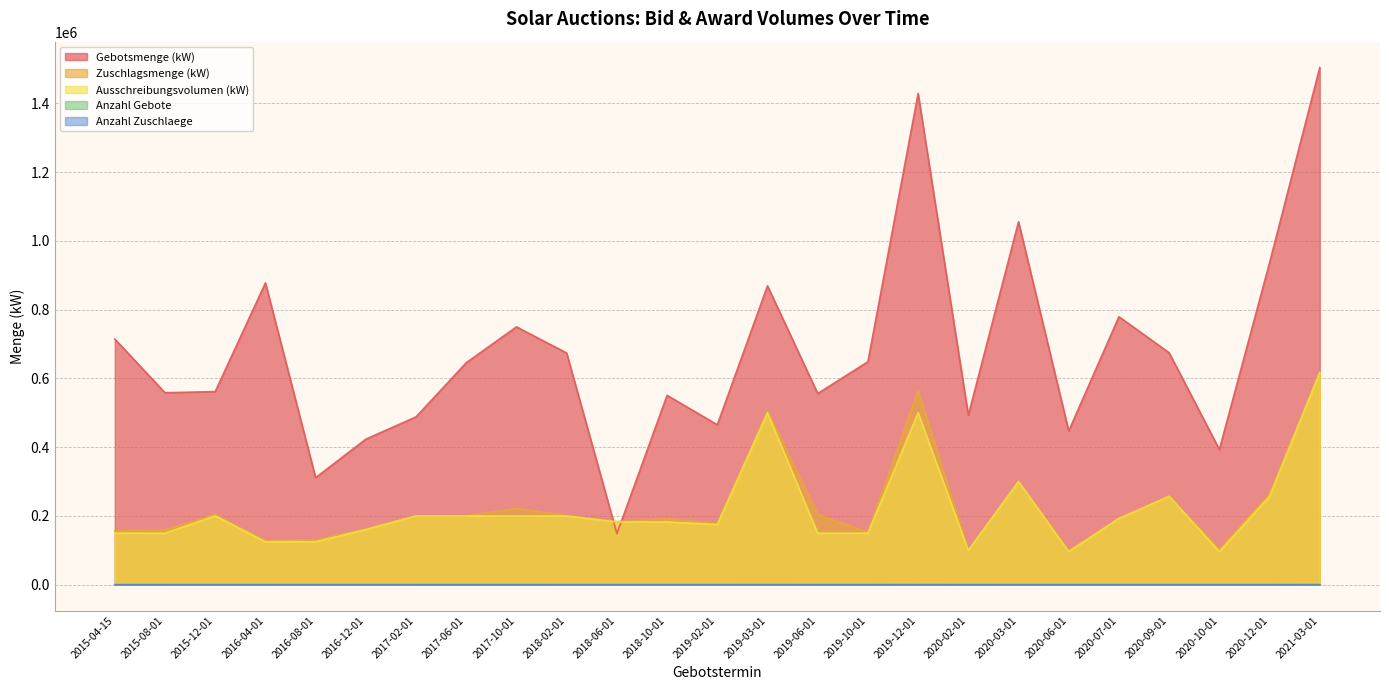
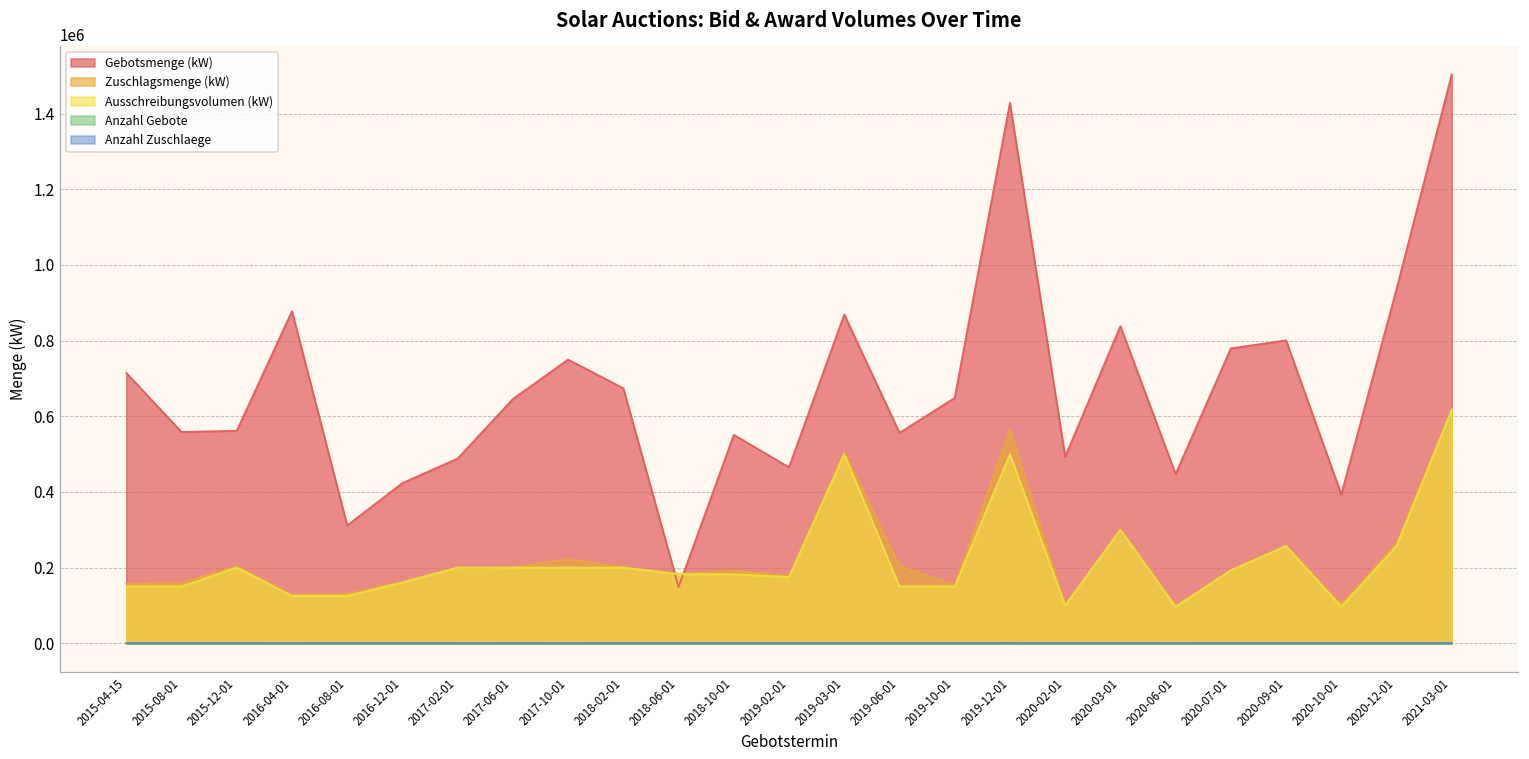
  {
    "Gebotsmenge (kW)": {
      "2015-04-15": 710000,
      "2015-08-01": 560000,
      "2015-12-01": 560000,
      "2016-04-01": 880000,
      "2016-08-01": 310000,
      "2016-12-01": 420000,
      "2017-02-01": 490000,
      "2017-06-01": 650000,
      "2017-10-01": 750000,
      "2018-02-01": 670000,
      "2018-06-01": 150000,
      "2018-10-01": 550000,
      "2019-02-01": 470000,
      "2019-03-01": 870000,
      "2019-06-01": 560000,
      "2019-10-01": 650000,
      "2019-12-01": 1430000,
      "2020-02-01": 490000,
-     "2020-03-01": 1060000,
+     "2020-03-01": 840000,
      "2020-06-01": 450000,
      "2020-07-01": 780000,
-     "2020-09-01": 670000,
+     "2020-09-01": 800000,
      "2020-10-01": 390000,
      "2020-12-01": 940000,
      "2021-03-01": 1500000
    },
    "Anzahl Zuschlaege": {
      "2015-04-15": 0,
      "2015-08-01": 0,
      "2015-12-01": 0,
      "2016-04-01": 0,
      "2016-08-01": 0,
      "2016-12-01": 0,
      "2017-02-01": 0,
      "2017-06-01": 0,
      "2017-10-01": 0,
      "2018-02-01": 0,
      "2018-06-01": 0,
      "2018-10-01": 0,
      "2019-02-01": 0,
      "2019-03-01": 0,
      "2019-06-01": 0,
      "2019-10-01": 0,
      "2019-12-01": 0,
      "2020-02-01": 0,
      "2020-03-01": 0,
      "2020-06-01": 0,
      "2020-07-01": 0,
      "2020-09-01": 0,
      "2020-10-01": 0,
      "2020-12-01": 0,
      "2021-03-01": 0
    }
  }
